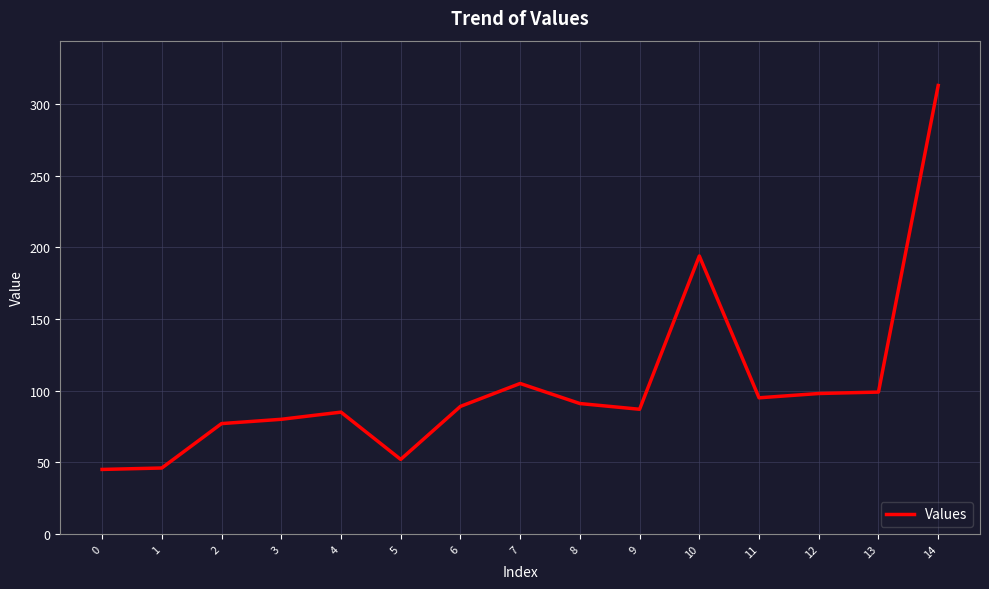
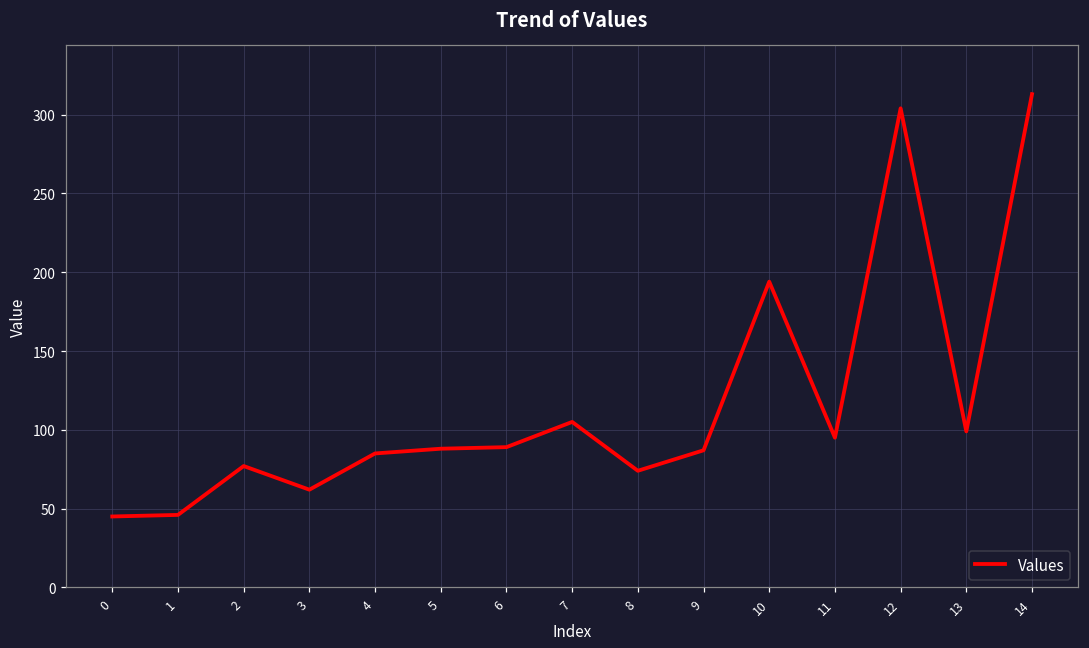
  {
    "0": 45,
    "1": 46,
    "2": 77,
-   "3": 80,
+   "3": 62,
    "4": 85,
-   "5": 52,
+   "5": 88,
    "6": 89,
    "7": 105,
-   "8": 91,
+   "8": 74,
    "9": 87,
    "10": 194,
    "11": 95,
-   "12": 98,
+   "12": 304,
    "13": 99,
    "14": 313
  }
